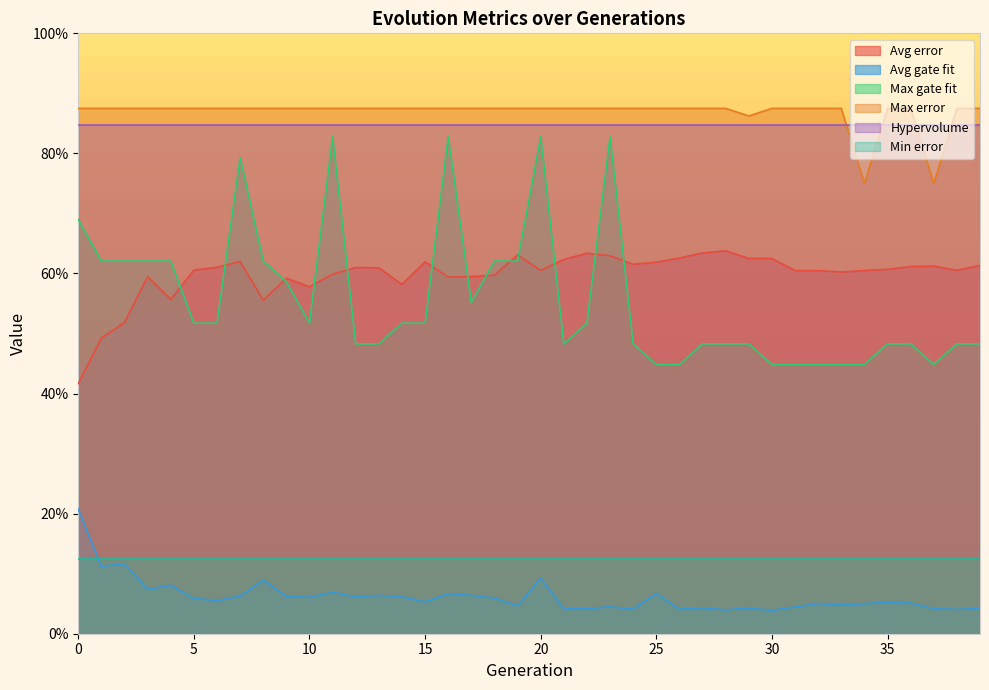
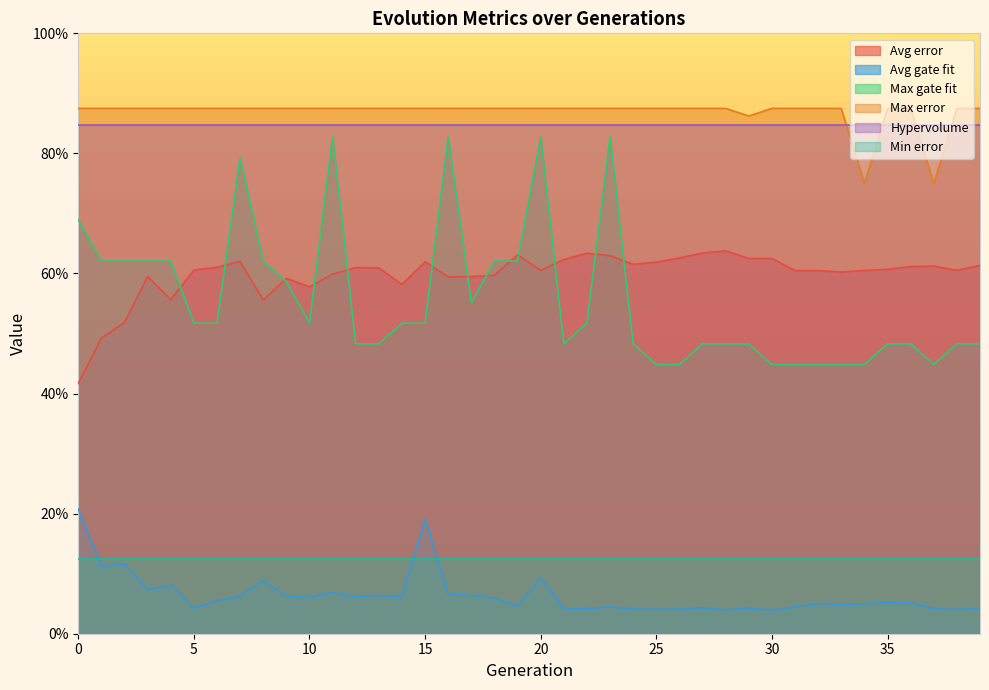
  {
    "Avg gate fit": {
      "0": "21%",
-     "5": "6%",
+     "5": "4%",
      "10": "6%",
-     "15": "5%",
+     "15": "19%",
      "20": "9%",
-     "25": "7%",
+     "25": "4%",
      "30": "4%",
      "35": "5%"
    },
    "Hypervolume": {
      "0": "85%",
      "5": "85%",
      "10": "85%",
      "15": "85%",
      "20": "85%",
      "25": "85%",
      "30": "85%"
    }
  }
